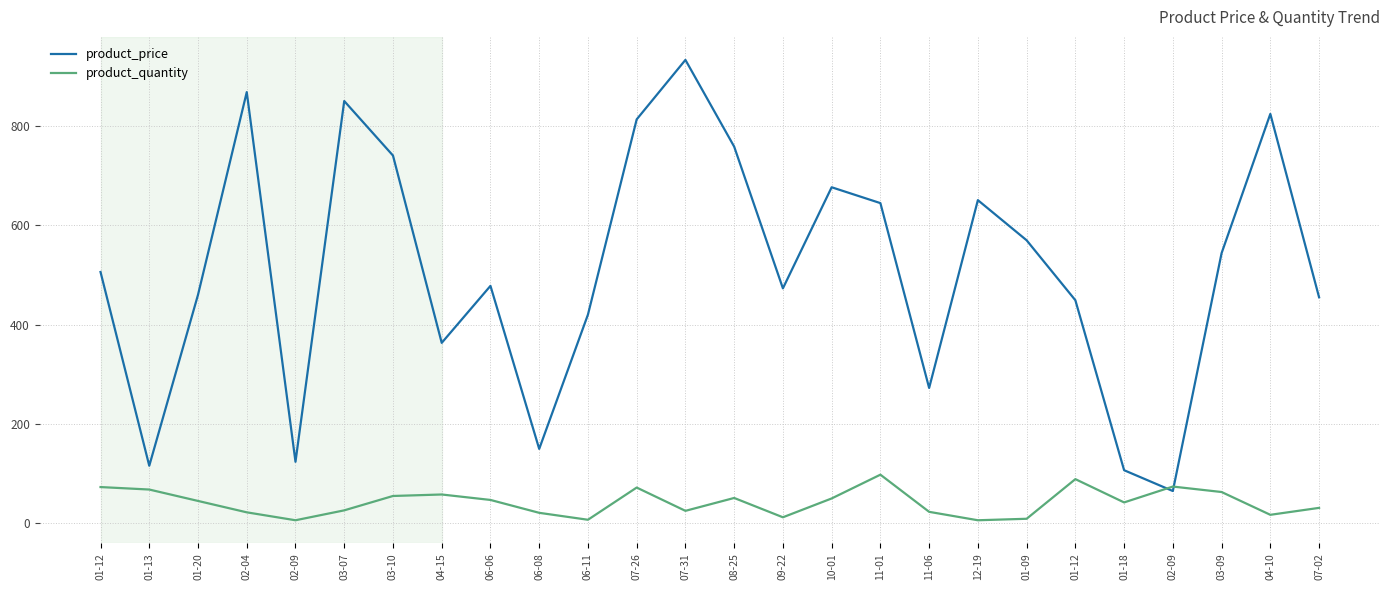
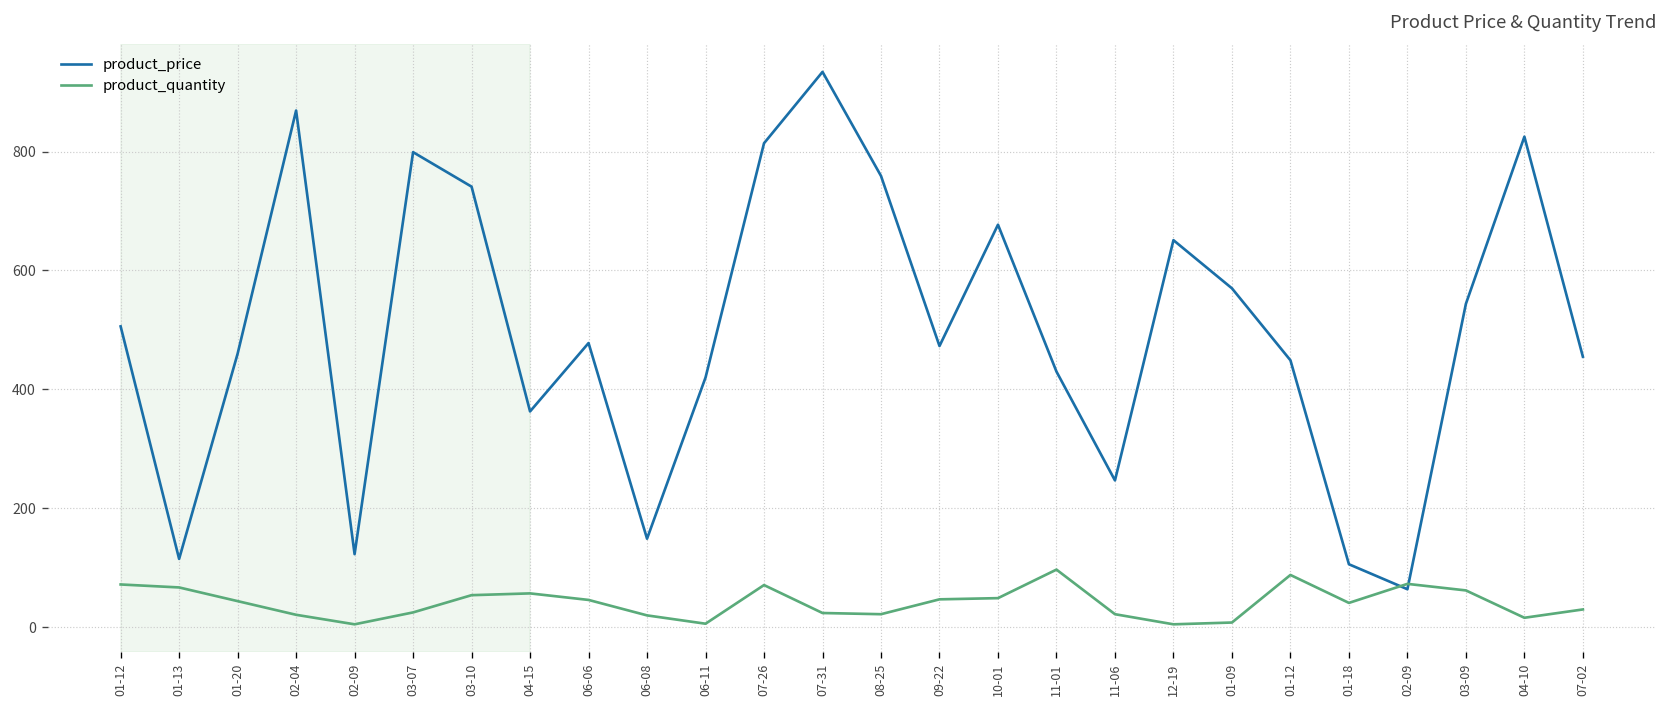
  {
    "product_price": {
      "01-13": 120,
      "01-20": 460,
      "02-04": 870,
-     "03-07": 850,
+     "03-07": 800,
      "03-10": 740,
      "04-15": 360,
      "06-06": 480,
      "06-08": 150,
      "06-11": 420,
      "07-26": 810,
      "07-31": 930,
      "08-25": 760,
      "09-22": 470,
      "10-01": 680,
-     "11-01": 650,
-     "11-06": 270,
+     "11-01": 430,
+     "11-06": 250,
      "12-19": 650,
      "01-09": 570,
      "01-18": 110,
      "03-09": 540,
      "04-10": 830,
      "07-02": 460
    },
    "product_quantity": {
      "01-13": 70,
      "01-20": 40,
      "02-04": 20,
      "03-07": 30,
      "03-10": 50,
      "04-15": 60,
      "06-06": 50,
      "06-08": 20,
      "06-11": 10,
      "07-26": 70,
      "07-31": 20,
-     "08-25": 50,
-     "09-22": 10,
+     "08-25": 20,
+     "09-22": 50,
      "10-01": 50,
      "11-01": 100,
      "11-06": 20,
      "12-19": 10,
      "01-09": 10,
      "01-18": 40,
      "03-09": 60,
      "04-10": 20,
      "07-02": 30
    }
  }
